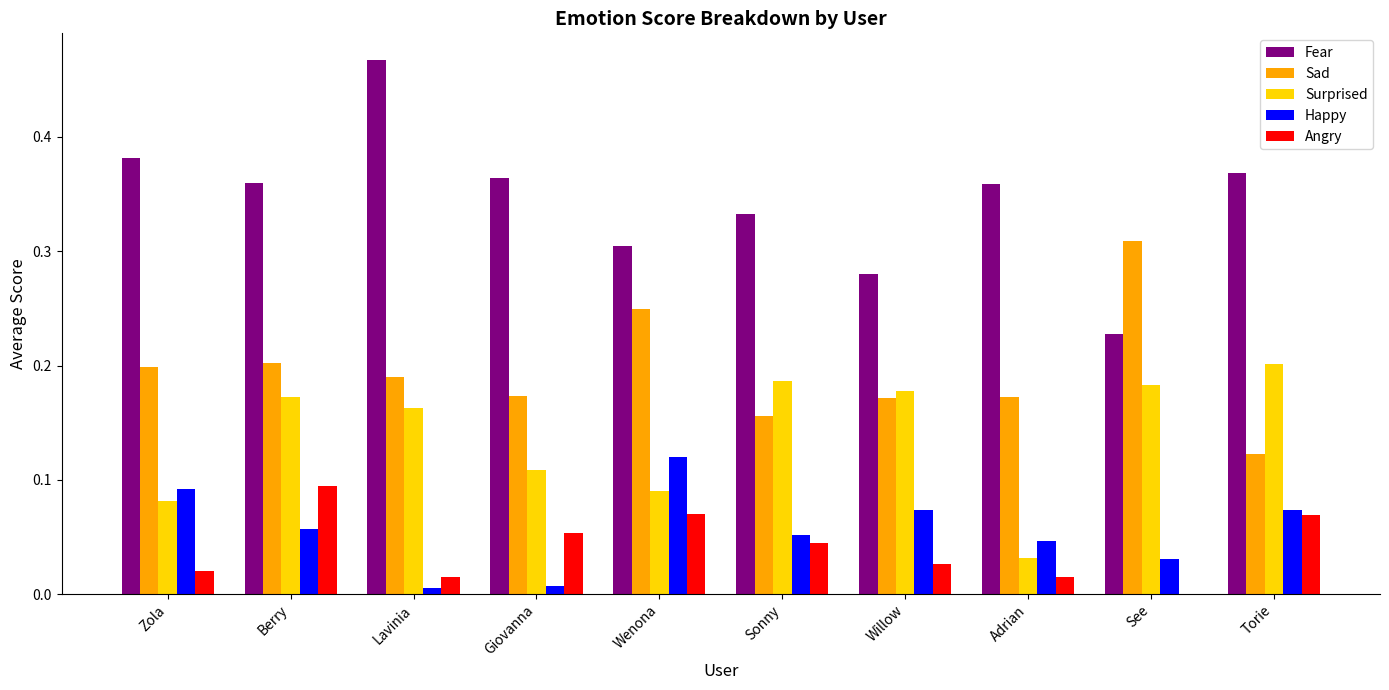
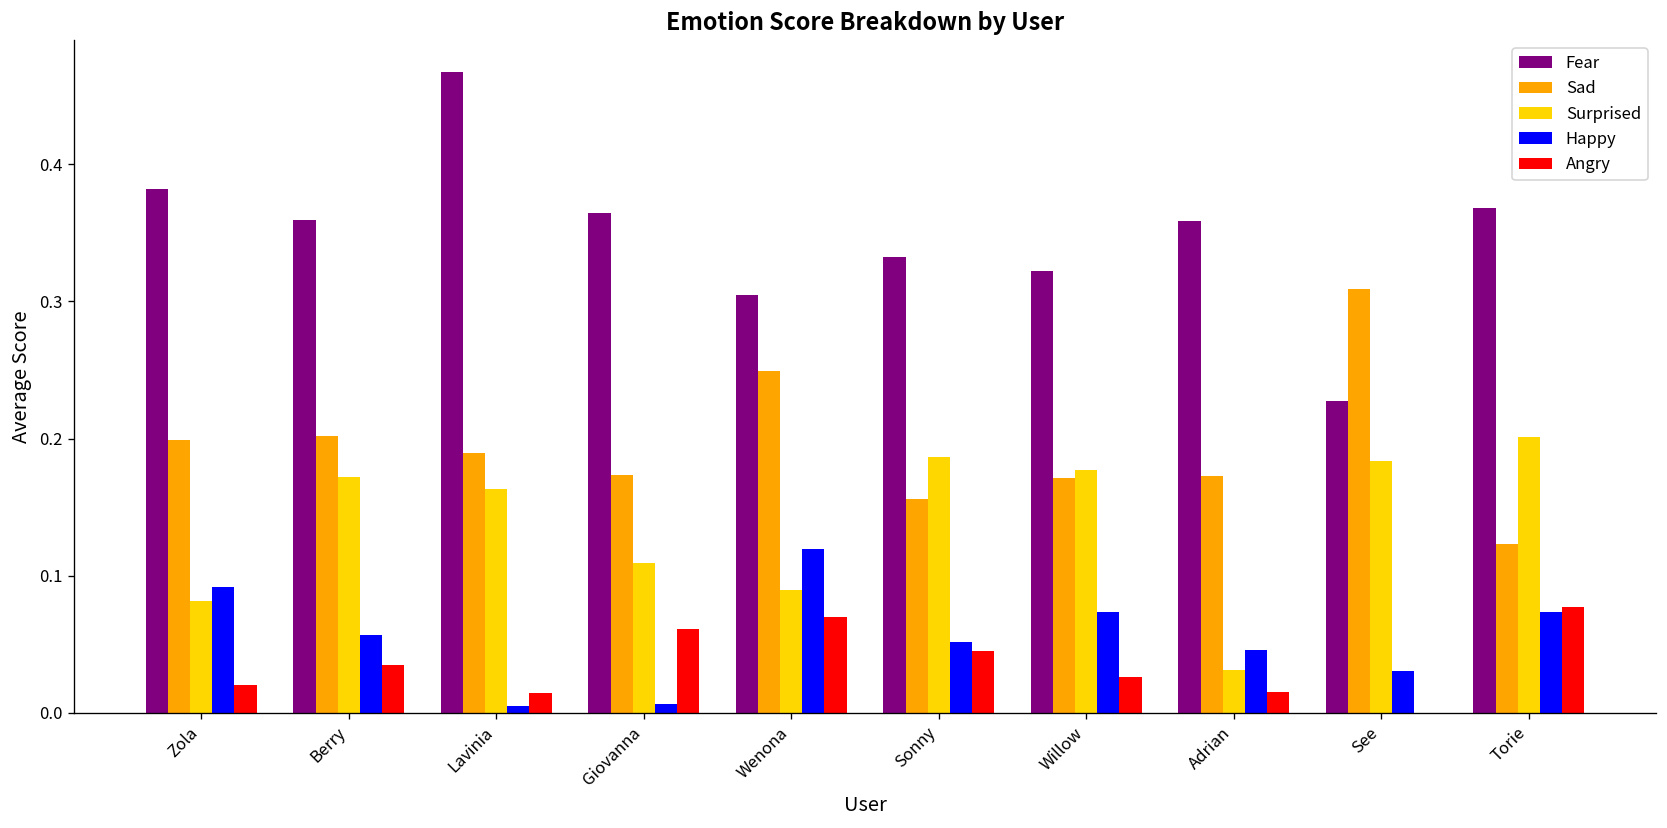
  {
    "Fear": {
      "Zola": 0.382,
      "Berry": 0.360,
      "Lavinia": 0.467,
      "Giovanna": 0.364,
      "Wenona": 0.305,
      "Sonny": 0.332,
-     "Willow": 0.280,
+     "Willow": 0.322,
      "Adrian": 0.359,
      "See": 0.228,
      "Torie": 0.368
    },
    "Happy": {
      "Zola": 0.092,
      "Berry": 0.057,
      "Lavinia": 0.005,
      "Giovanna": 0.007,
      "Wenona": 0.120,
      "Sonny": 0.052,
      "Willow": 0.074,
      "Adrian": 0.046,
      "See": 0.031,
      "Torie": 0.074
    },
    "Angry": {
      "Zola": 0.020,
-     "Berry": 0.095,
+     "Berry": 0.035,
      "Lavinia": 0.015,
-     "Giovanna": 0.053,
+     "Giovanna": 0.061,
      "Wenona": 0.070,
      "Sonny": 0.045,
      "Willow": 0.026,
      "Adrian": 0.015,
      "See": 0.000,
-     "Torie": 0.069
+     "Torie": 0.078
    }
  }
